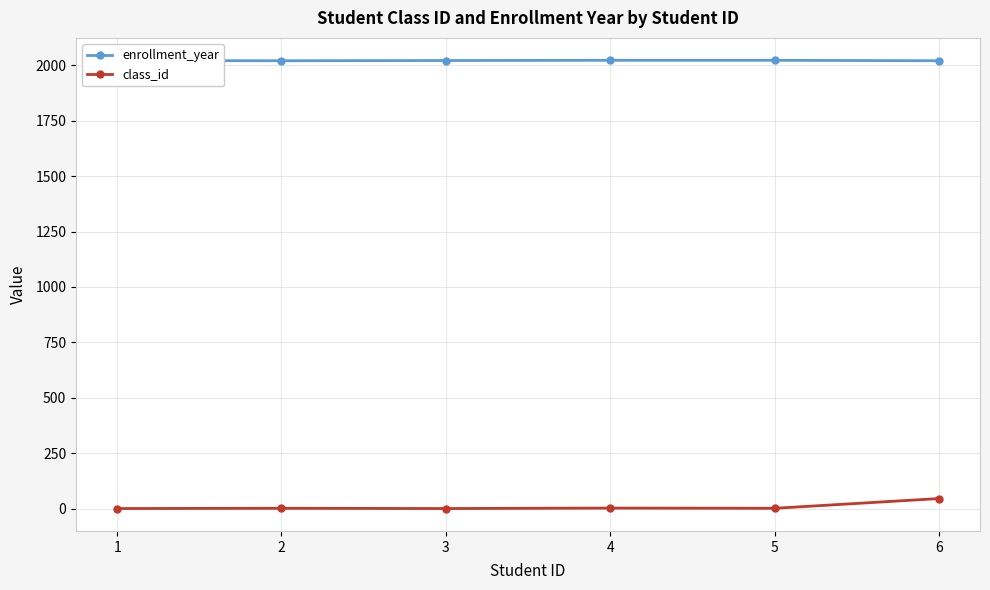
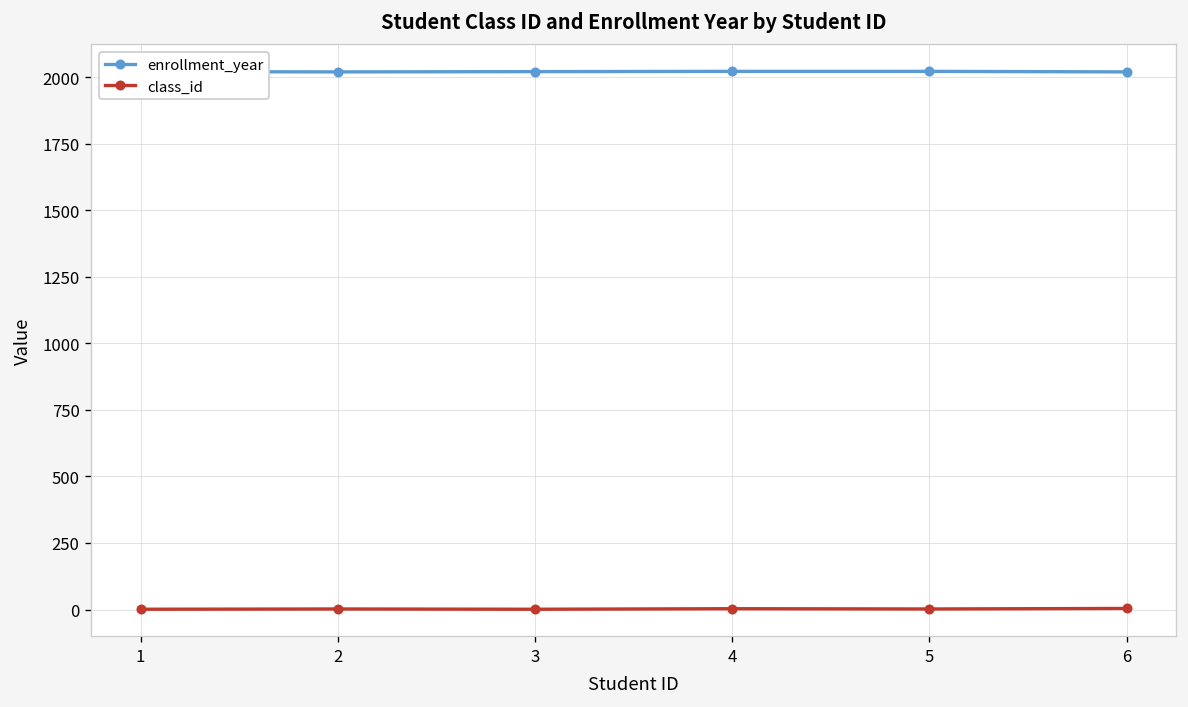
  {
    "enrollment_year": {
      "2": 2020,
      "3": 2020,
      "4": 2020,
      "5": 2020,
      "6": 2020
    },
    "class_id": {
      "1": 0,
      "2": 0,
      "3": 0,
      "4": 0,
      "5": 0,
-     "6": 50
+     "6": 0
    }
  }
